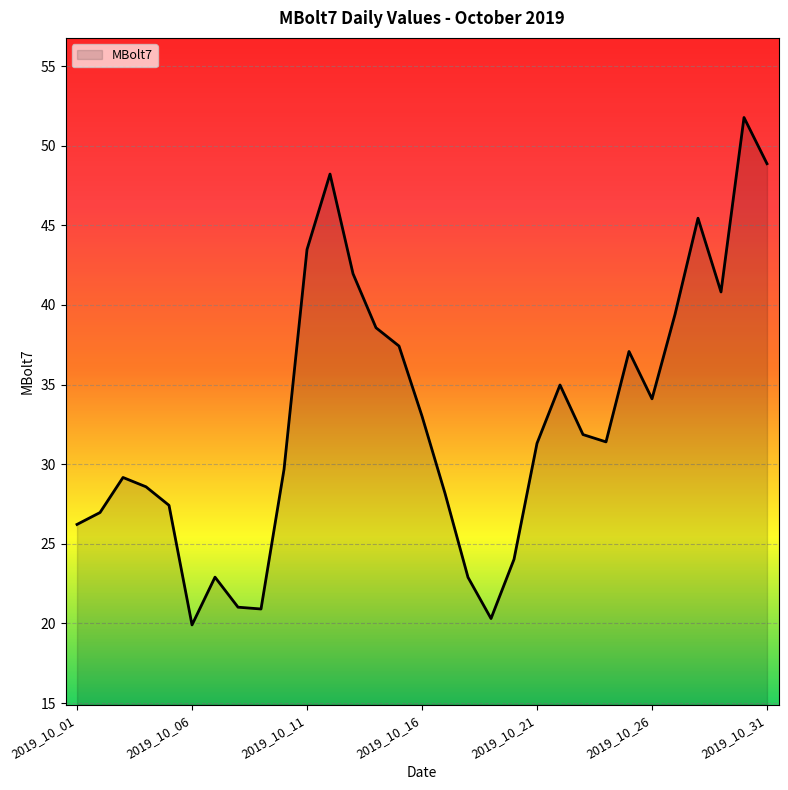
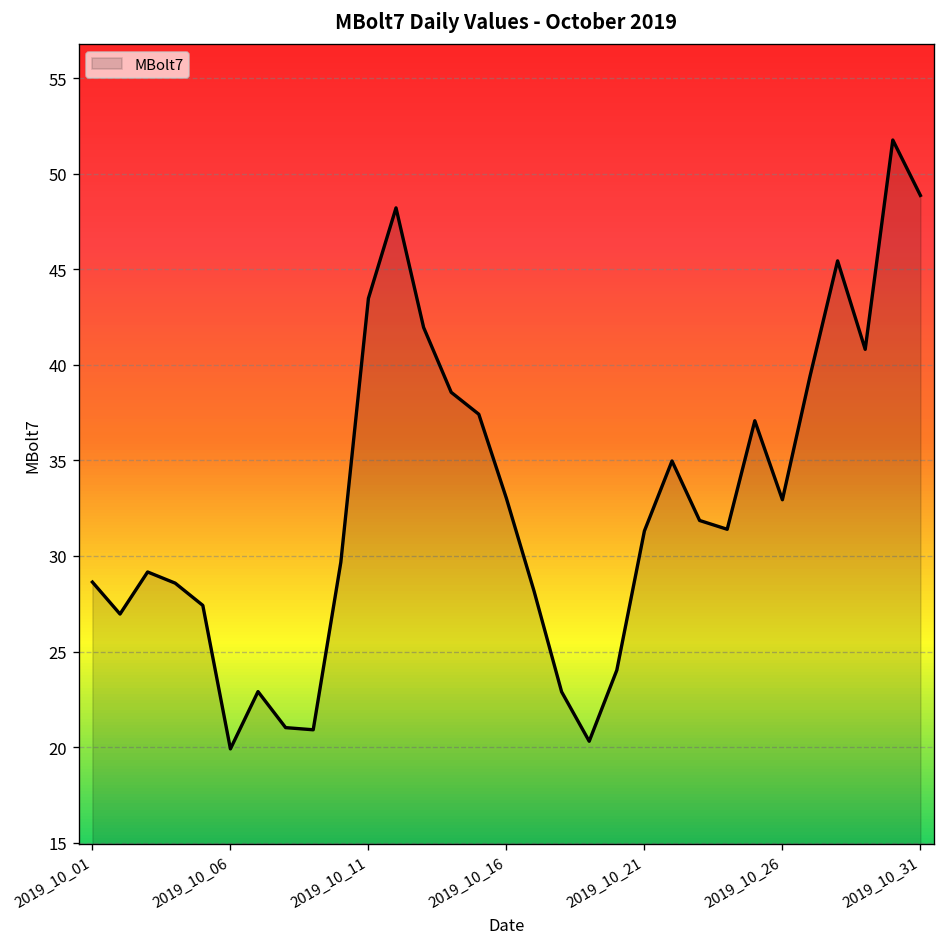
  {
-   "2019_10_01": 26.2,
+   "2019_10_01": 28.6,
    "2019_10_06": 19.9,
    "2019_10_11": 43.5,
    "2019_10_16": 33.0,
    "2019_10_21": 31.3,
-   "2019_10_26": 34.1,
+   "2019_10_26": 32.9,
    "2019_10_31": 48.9
  }
